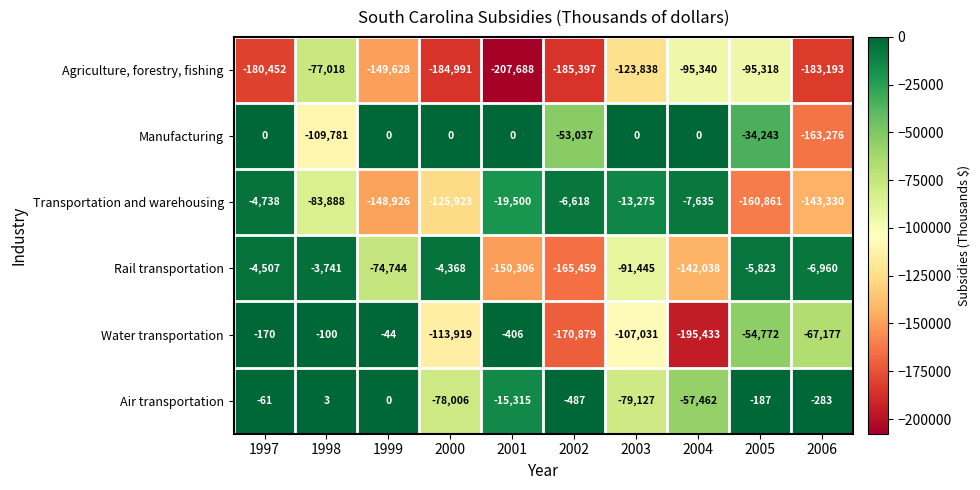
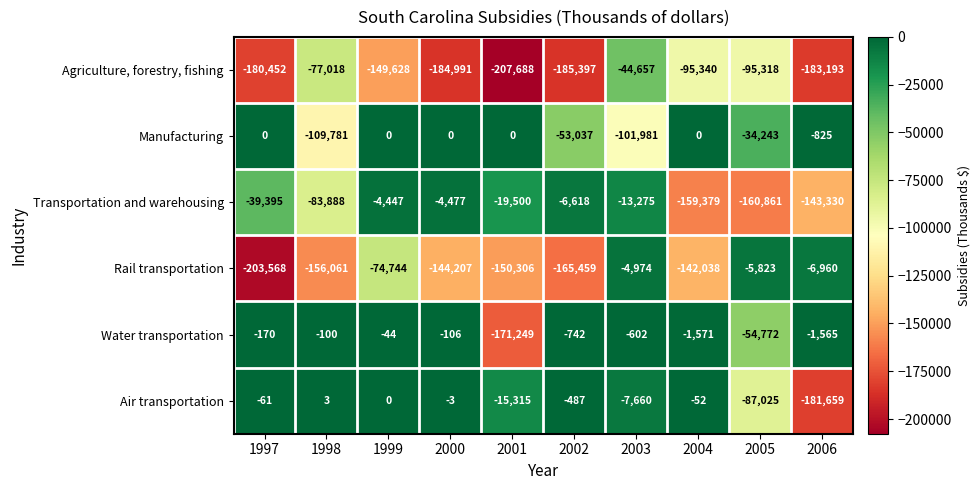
  {
    "Agriculture, forestry, fishing": {
      "1997": "-180,452",
      "1998": "-77,018",
      "1999": "-149,628",
      "2000": "-184,991",
      "2001": "-207,688",
      "2002": "-185,397",
-     "2003": "-123,838",
+     "2003": "-44,657",
      "2004": "-95,340",
      "2005": "-95,318",
      "2006": "-183,193"
    },
    "Manufacturing": {
      "1997": "0",
      "1998": "-109,781",
      "1999": "0",
      "2000": "0",
      "2001": "0",
      "2002": "-53,037",
-     "2003": "0",
+     "2003": "-101,981",
      "2004": "0",
      "2005": "-34,243",
-     "2006": "-163,276"
+     "2006": "-825"
    },
    "Transportation and warehousing": {
-     "1997": "-4,738",
+     "1997": "-39,395",
      "1998": "-83,888",
-     "1999": "-148,926",
-     "2000": "-125,923",
+     "1999": "-4,447",
+     "2000": "-4,477",
      "2001": "-19,500",
      "2002": "-6,618",
      "2003": "-13,275",
-     "2004": "-7,635",
+     "2004": "-159,379",
      "2005": "-160,861",
      "2006": "-143,330"
    },
    "Rail transportation": {
-     "1997": "-4,507",
-     "1998": "-3,741",
+     "1997": "-203,568",
+     "1998": "-156,061",
      "1999": "-74,744",
-     "2000": "-4,368",
+     "2000": "-144,207",
      "2001": "-150,306",
      "2002": "-165,459",
-     "2003": "-91,445",
+     "2003": "-4,974",
      "2004": "-142,038",
      "2005": "-5,823",
      "2006": "-6,960"
    },
    "Water transportation": {
      "1997": "-170",
      "1998": "-100",
      "1999": "-44",
-     "2000": "-113,919",
-     "2001": "-406",
-     "2002": "-170,879",
-     "2003": "-107,031",
-     "2004": "-195,433",
+     "2000": "-106",
+     "2001": "-171,249",
+     "2002": "-742",
+     "2003": "-602",
+     "2004": "-1,571",
      "2005": "-54,772",
-     "2006": "-67,177"
+     "2006": "-1,565"
    },
    "Air transportation": {
      "1997": "-61",
      "1998": "3",
      "1999": "0",
-     "2000": "-78,006",
+     "2000": "-3",
      "2001": "-15,315",
      "2002": "-487",
-     "2003": "-79,127",
-     "2004": "-57,462",
-     "2005": "-187",
-     "2006": "-283"
+     "2003": "-7,660",
+     "2004": "-52",
+     "2005": "-87,025",
+     "2006": "-181,659"
    }
  }
